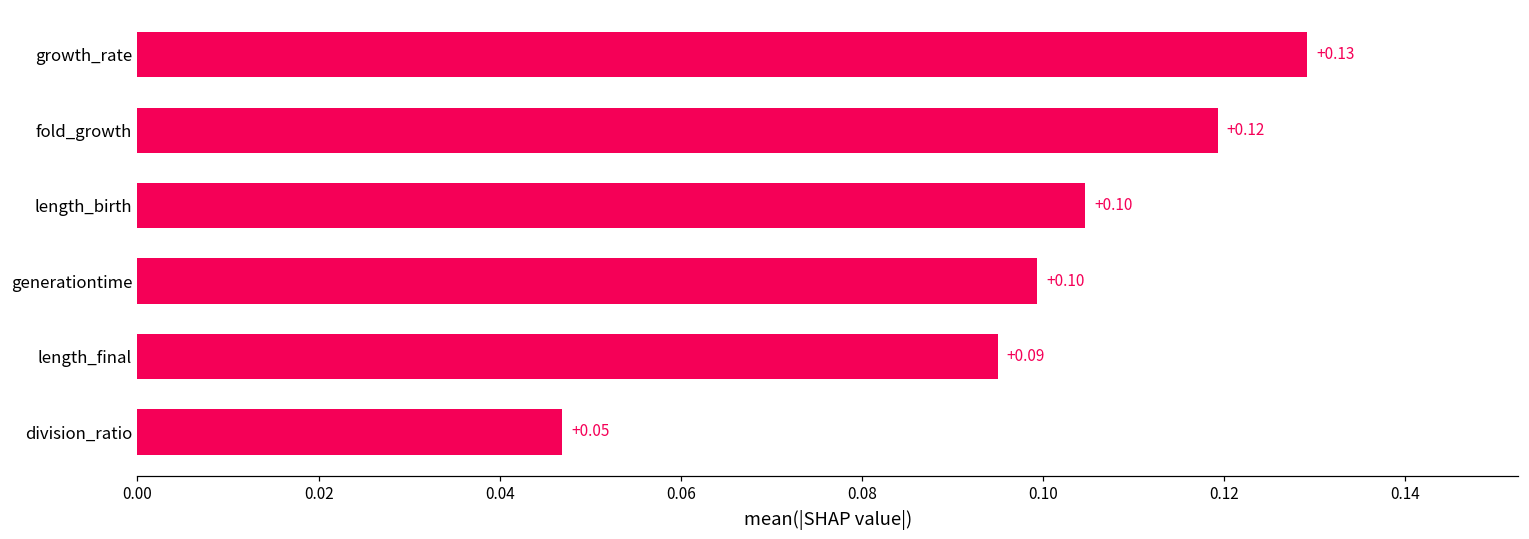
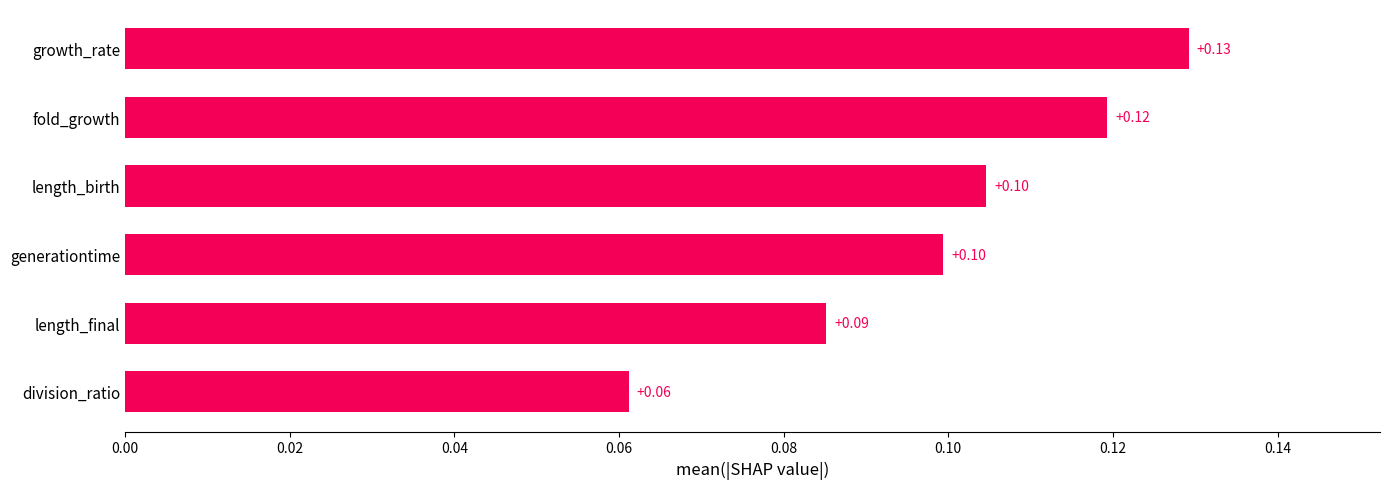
  {
    "growth_rate": "+0.13",
    "fold_growth": "+0.12",
    "length_birth": "+0.10",
    "generationtime": "+0.10",
-   "length_final": "0.095",
-   "division_ratio": "+0.05"
+   "length_final": "0.085",
+   "division_ratio": "+0.06"
  }
